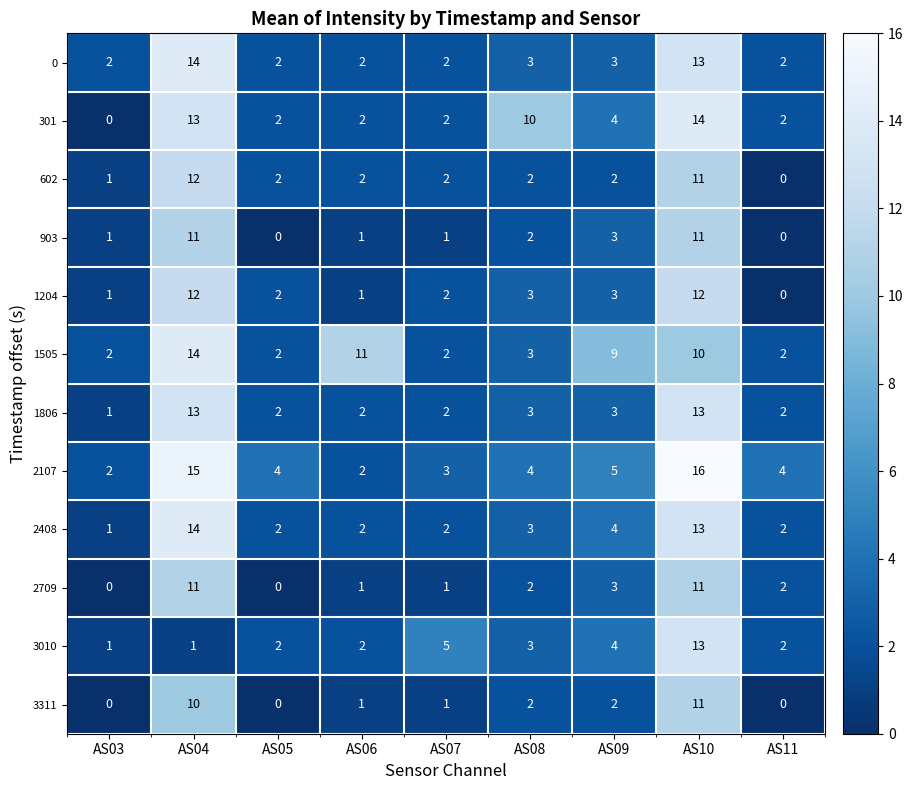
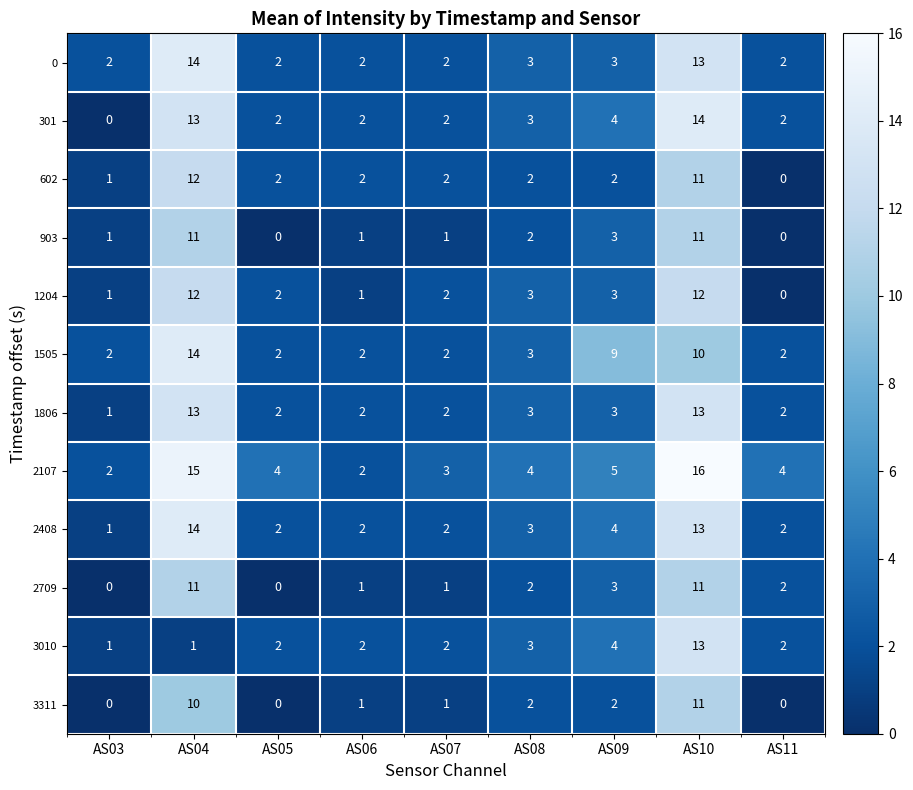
  {
    "0": {
      "AS03": 2,
      "AS04": 14,
      "AS05": 2,
      "AS06": 2,
      "AS07": 2,
      "AS08": 3,
      "AS09": 3,
      "AS10": 13,
      "AS11": 2
    },
    "301": {
      "AS03": 0,
      "AS04": 13,
      "AS05": 2,
      "AS06": 2,
      "AS07": 2,
-     "AS08": 10,
+     "AS08": 3,
      "AS09": 4,
      "AS10": 14,
      "AS11": 2
    },
    "602": {
      "AS03": 1,
      "AS04": 12,
      "AS05": 2,
      "AS06": 2,
      "AS07": 2,
      "AS08": 2,
      "AS09": 2,
      "AS10": 11,
      "AS11": 0
    },
    "903": {
      "AS03": 1,
      "AS04": 11,
      "AS05": 0,
      "AS06": 1,
      "AS07": 1,
      "AS08": 2,
      "AS09": 3,
      "AS10": 11,
      "AS11": 0
    },
    "1204": {
      "AS03": 1,
      "AS04": 12,
      "AS05": 2,
      "AS06": 1,
      "AS07": 2,
      "AS08": 3,
      "AS09": 3,
      "AS10": 12,
      "AS11": 0
    },
    "1505": {
      "AS03": 2,
      "AS04": 14,
      "AS05": 2,
-     "AS06": 11,
+     "AS06": 2,
      "AS07": 2,
      "AS08": 3,
      "AS09": 9,
      "AS10": 10,
      "AS11": 2
    },
    "1806": {
      "AS03": 1,
      "AS04": 13,
      "AS05": 2,
      "AS06": 2,
      "AS07": 2,
      "AS08": 3,
      "AS09": 3,
      "AS10": 13,
      "AS11": 2
    },
    "2107": {
      "AS03": 2,
      "AS04": 15,
      "AS05": 4,
      "AS06": 2,
      "AS07": 3,
      "AS08": 4,
      "AS09": 5,
      "AS10": 16,
      "AS11": 4
    },
    "2408": {
      "AS03": 1,
      "AS04": 14,
      "AS05": 2,
      "AS06": 2,
      "AS07": 2,
      "AS08": 3,
      "AS09": 4,
      "AS10": 13,
      "AS11": 2
    },
    "2709": {
      "AS03": 0,
      "AS04": 11,
      "AS05": 0,
      "AS06": 1,
      "AS07": 1,
      "AS08": 2,
      "AS09": 3,
      "AS10": 11,
      "AS11": 2
    },
    "3010": {
      "AS03": 1,
      "AS04": 1,
      "AS05": 2,
      "AS06": 2,
-     "AS07": 5,
+     "AS07": 2,
      "AS08": 3,
      "AS09": 4,
      "AS10": 13,
      "AS11": 2
    },
    "3311": {
      "AS03": 0,
      "AS04": 10,
      "AS05": 0,
      "AS06": 1,
      "AS07": 1,
      "AS08": 2,
      "AS09": 2,
      "AS10": 11,
      "AS11": 0
    }
  }
